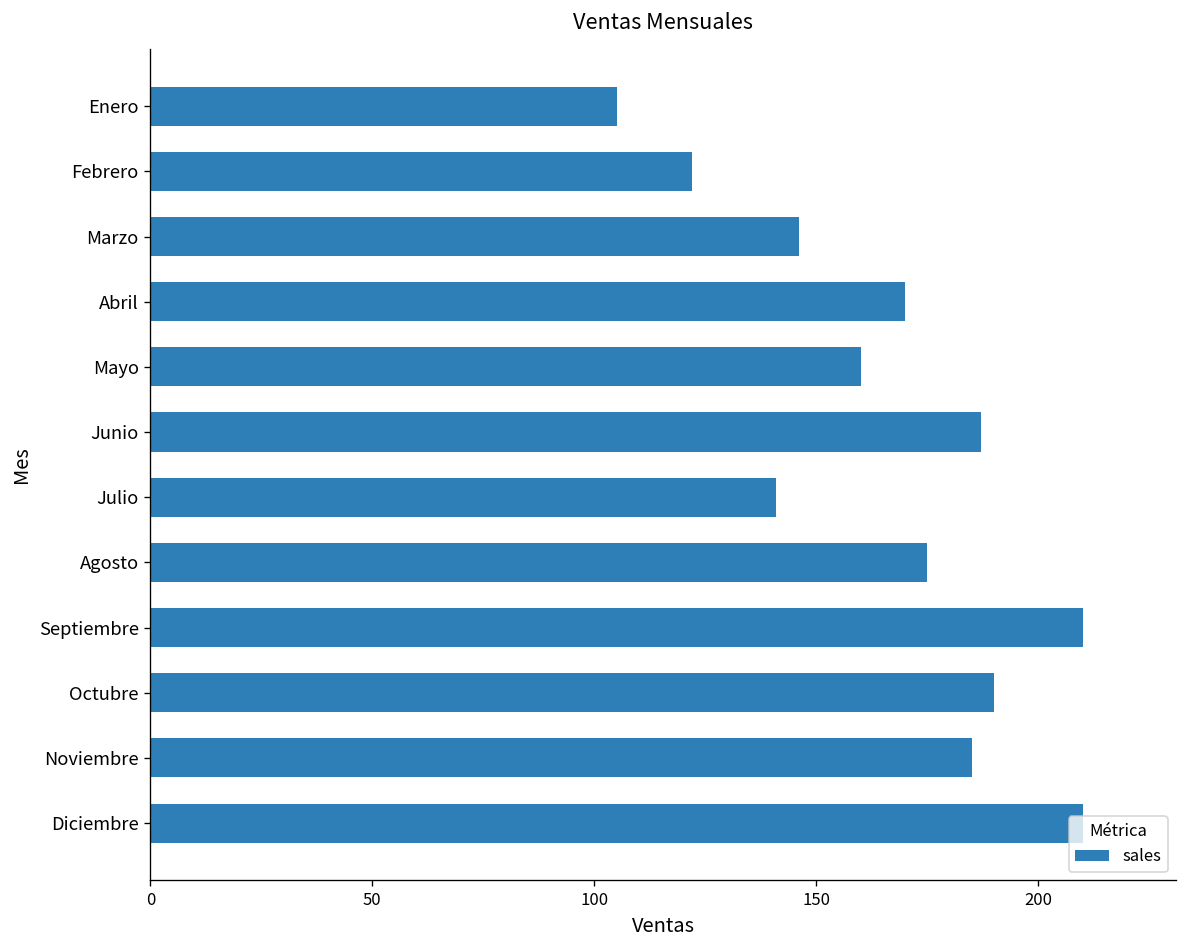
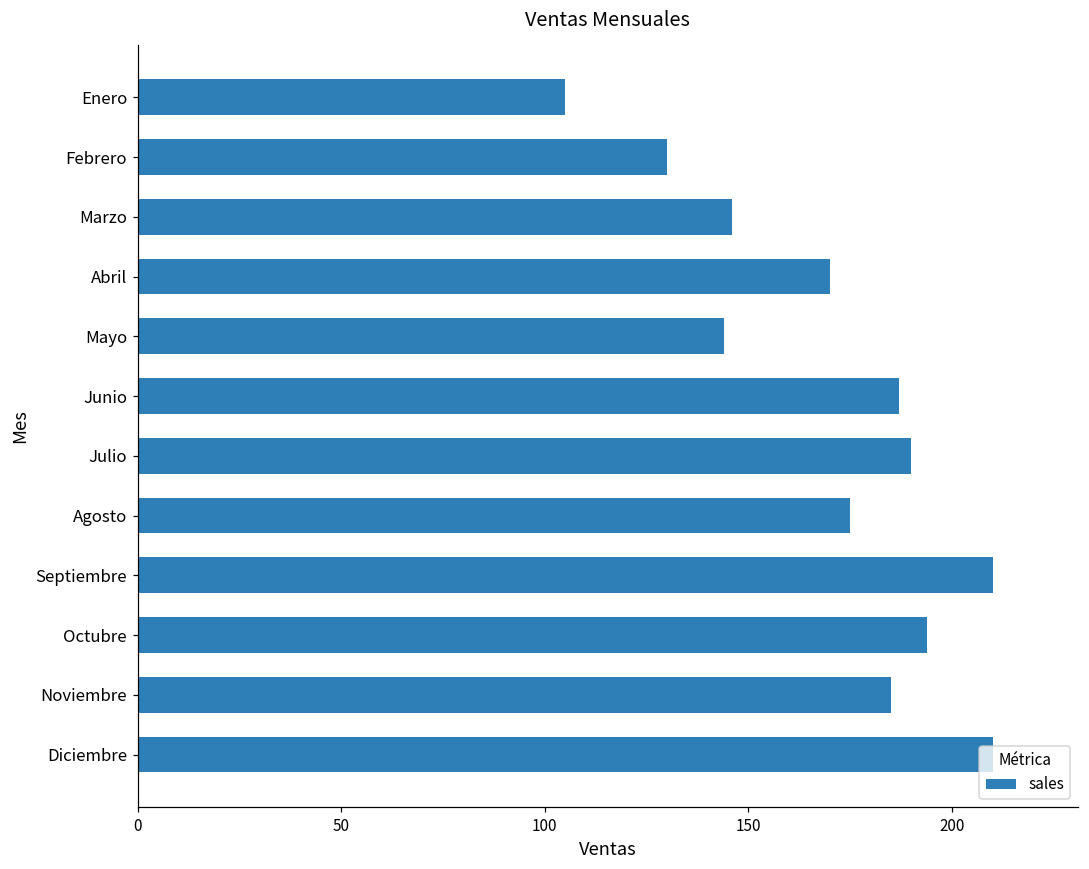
  {
    "Enero": 105,
-   "Febrero": 122,
+   "Febrero": 130,
    "Marzo": 146,
    "Abril": 170,
-   "Mayo": 160,
+   "Mayo": 144,
    "Junio": 187,
-   "Julio": 141,
+   "Julio": 190,
    "Agosto": 175,
    "Septiembre": 210,
-   "Octubre": 190,
+   "Octubre": 194,
    "Noviembre": 185
  }
